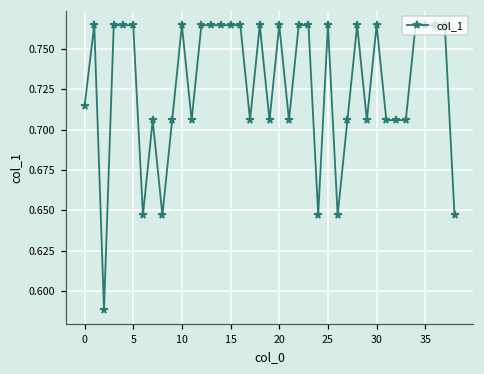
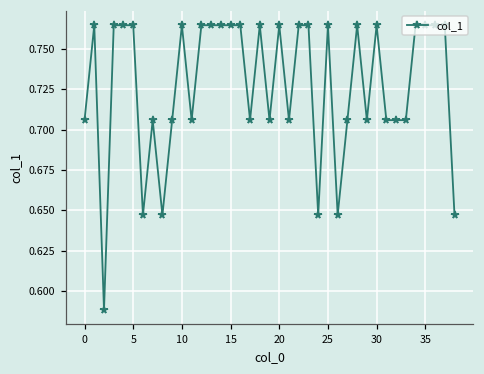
  {
-   "0": 0.714,
+   "0": 0.706,
    "5": 0.765,
    "10": 0.765,
    "15": 0.765,
    "20": 0.765,
    "25": 0.765,
    "30": 0.765
  }
